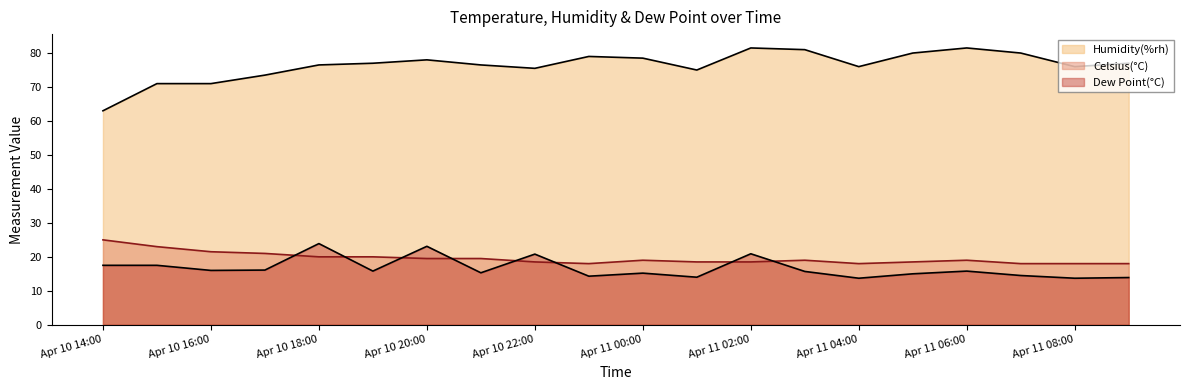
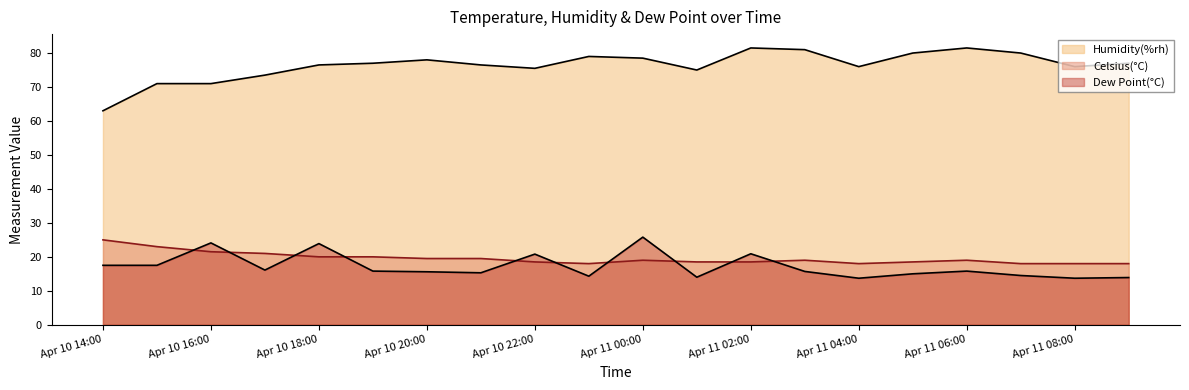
  {
    "Dew Point(°C)": {
      "Apr 10 14:00": 18,
-     "Apr 10 16:00": 16,
+     "Apr 10 16:00": 24,
      "Apr 10 18:00": 24,
-     "Apr 10 20:00": 23,
+     "Apr 10 20:00": 16,
      "Apr 10 22:00": 21,
-     "Apr 11 00:00": 15,
+     "Apr 11 00:00": 26,
      "Apr 11 02:00": 21,
      "Apr 11 04:00": 14,
      "Apr 11 06:00": 16,
      "Apr 11 08:00": 14
    }
  }
